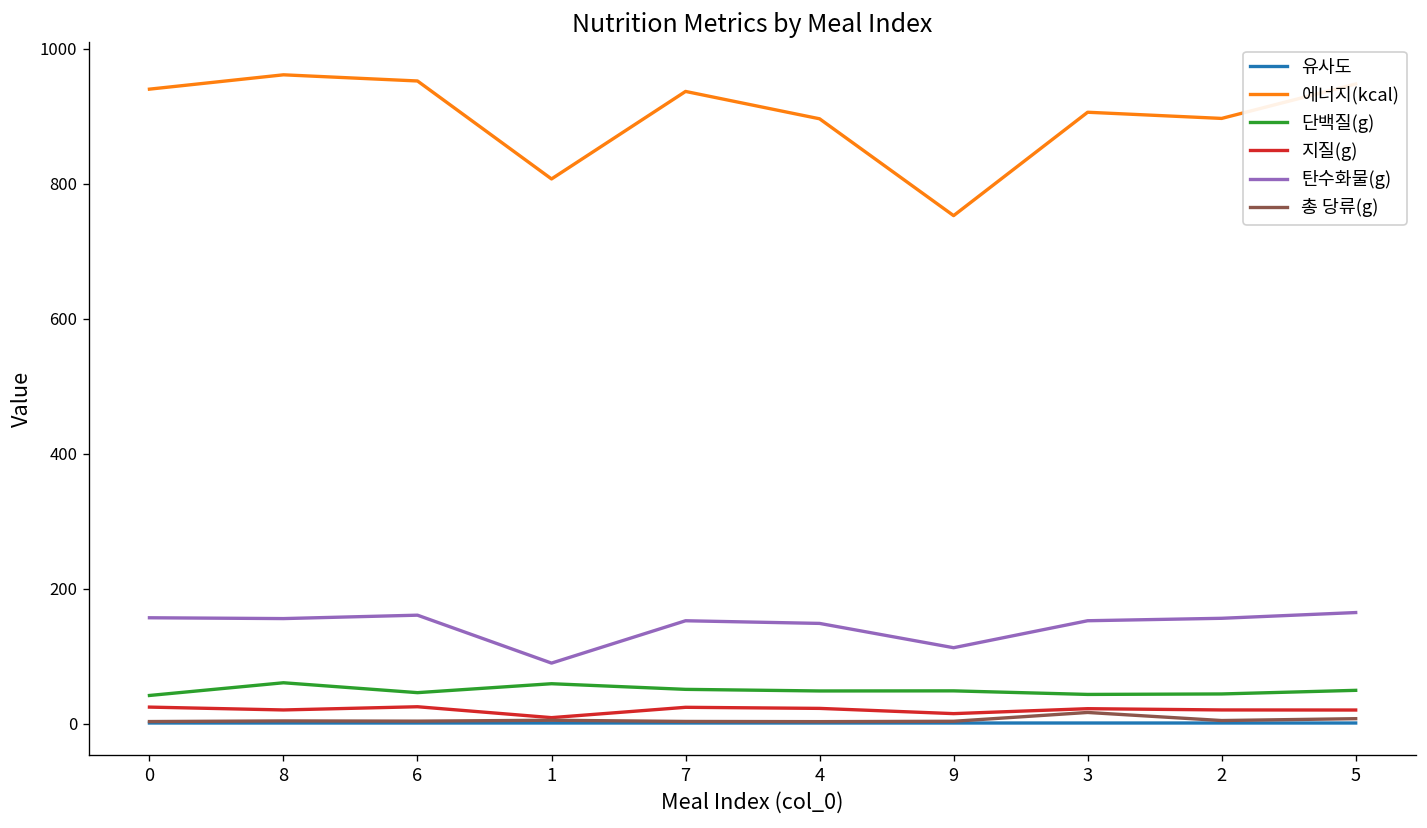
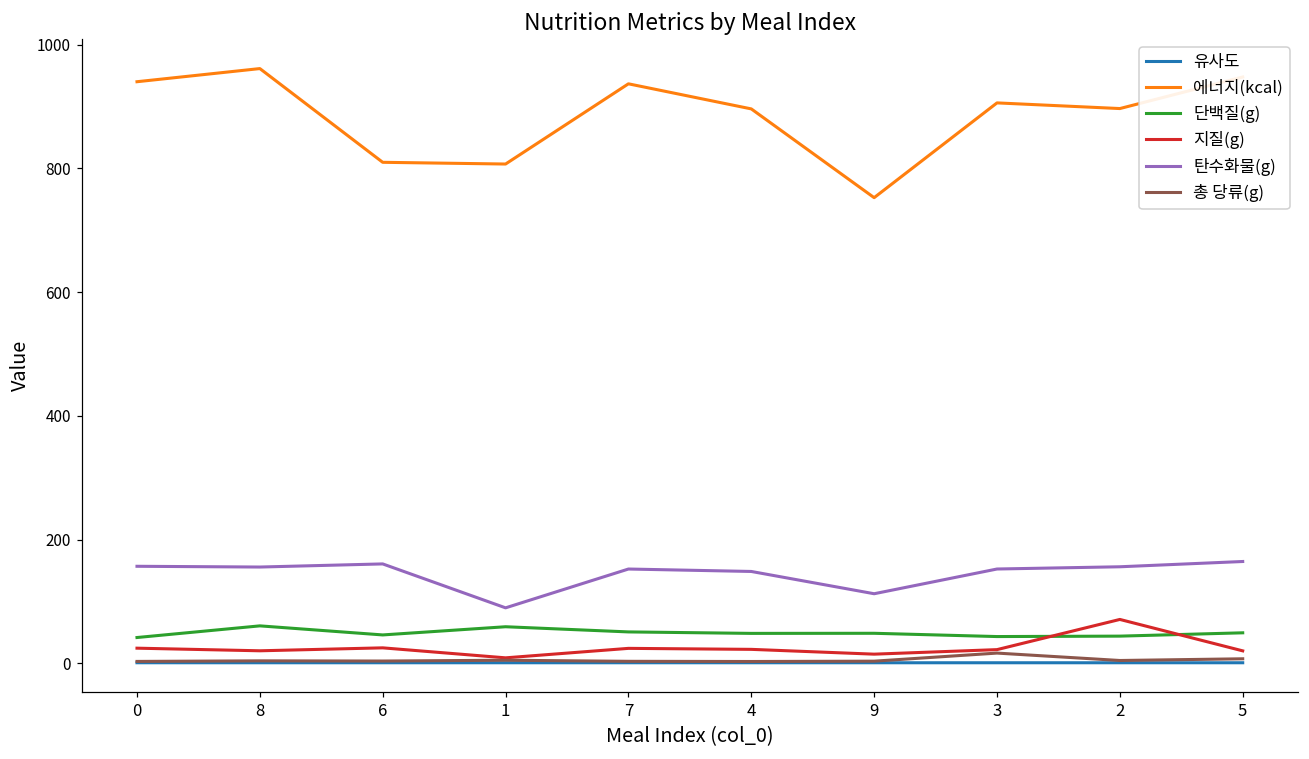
  {
    "유사도": {
      "3": 0,
      "5": 0
    },
    "에너지(kcal)": {
      "0": 940,
      "8": 960,
-     "6": 950,
+     "6": 810,
      "1": 810,
      "7": 940,
      "4": 900,
      "9": 750,
      "3": 910,
      "2": 900
    },
    "단백질(g)": {
      "0": 40,
      "8": 60,
      "6": 50,
      "1": 60,
      "7": 50,
      "4": 50,
      "9": 50,
      "3": 40,
      "2": 40,
      "5": 50
    },
    "지질(g)": {
      "0": 20,
      "8": 20,
      "6": 30,
      "7": 20,
      "4": 20,
      "9": 10,
      "3": 20,
-     "2": 20,
+     "2": 70,
      "5": 20
    },
    "탄수화물(g)": {
      "0": 160,
      "8": 160,
      "6": 160,
      "1": 90,
      "7": 150,
      "4": 150,
      "9": 110,
      "3": 150,
      "2": 160,
      "5": 160
    },
    "총 당류(g)": {
      "3": 20,
      "5": 10
    }
  }
